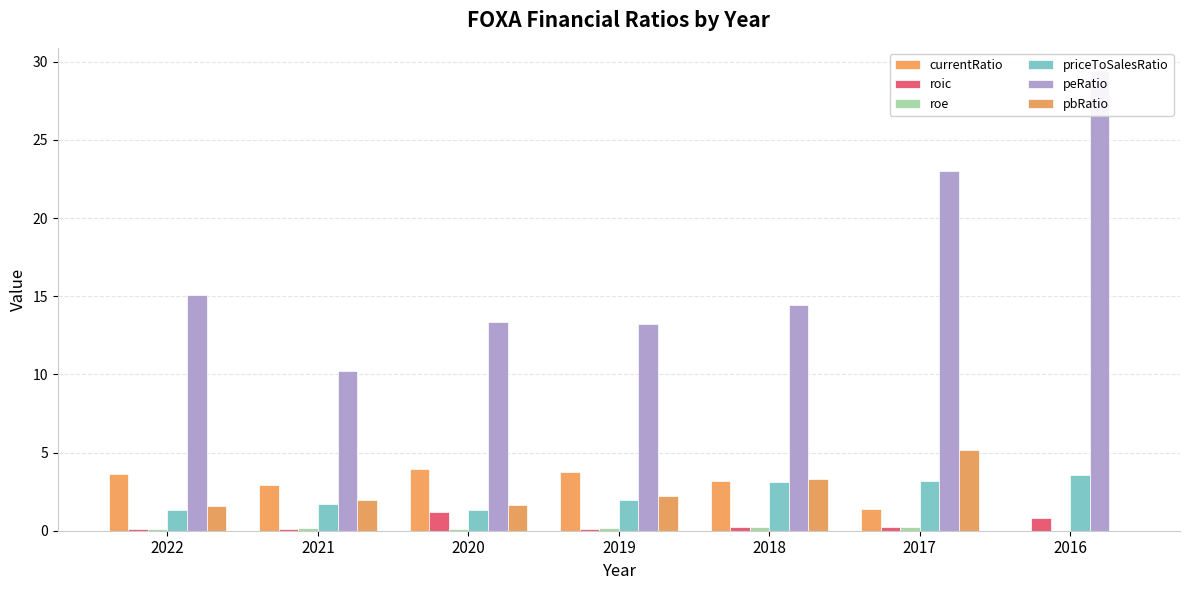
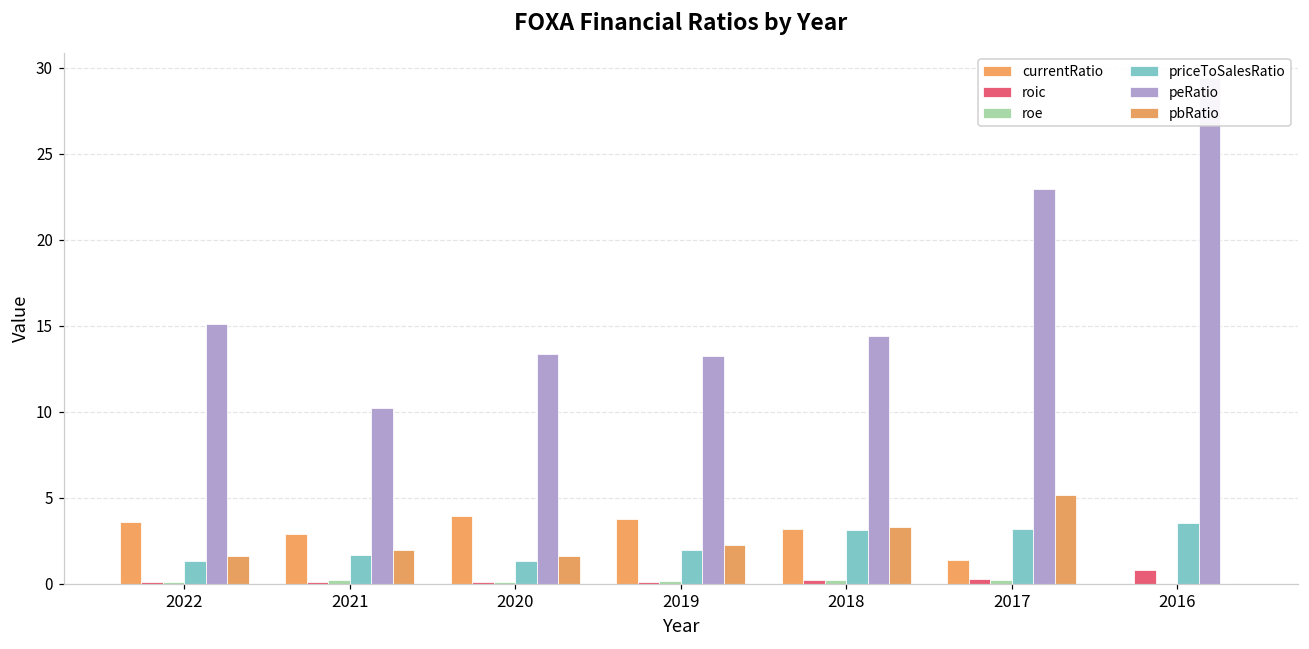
  {
    "roic": {
-     "2020": 1.2,
+     "2020": 0.1,
      "2018": 0.2,
      "2017": 0.3,
      "2016": 0.8
    },
    "peRatio": {
      "2022": 15.1,
      "2021": 10.2,
      "2020": 13.4,
      "2019": 13.2,
      "2018": 14.4,
      "2017": 23.0
    }
  }
